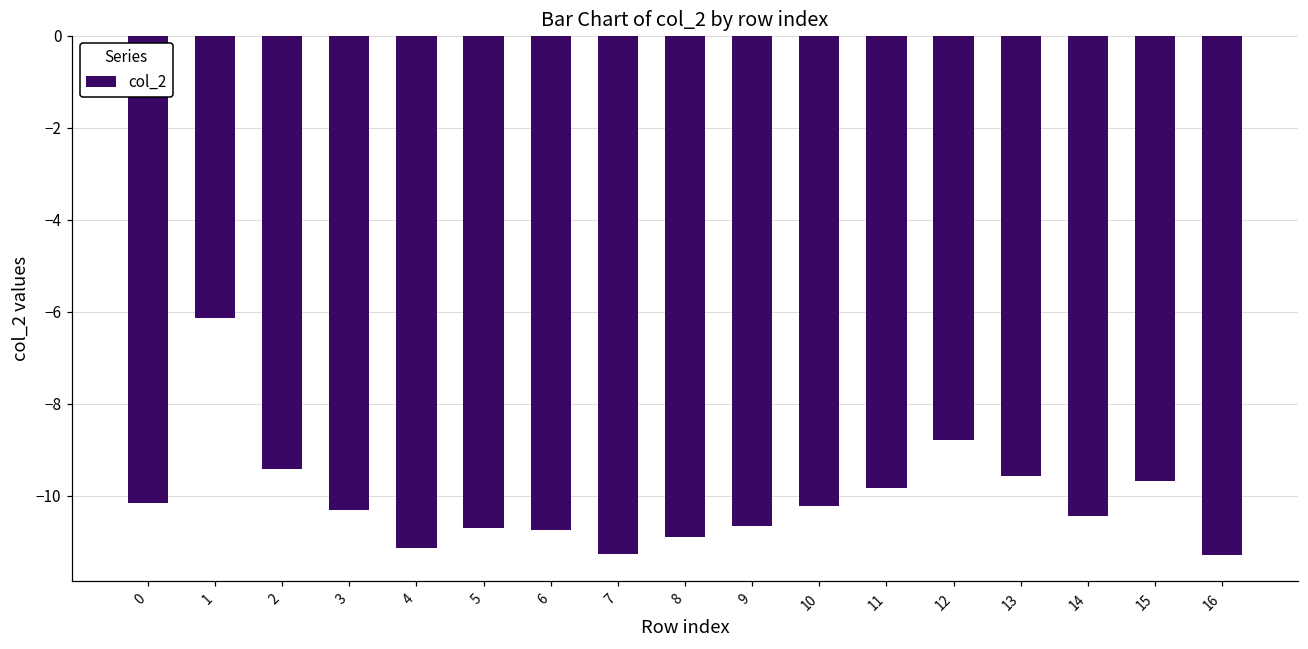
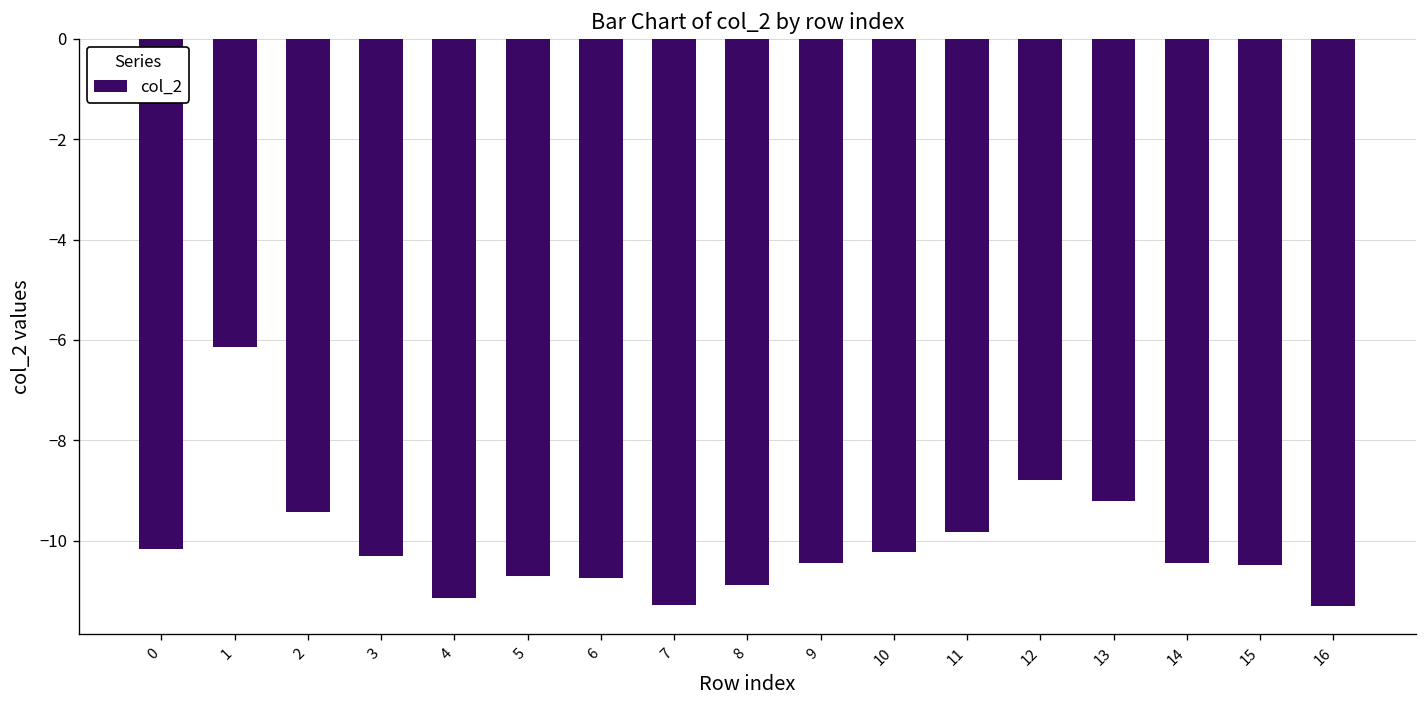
  {
    "0": -10.2,
    "1": -6.1,
    "2": -9.4,
    "3": -10.3,
    "4": -11.1,
    "5": -10.7,
    "6": -10.7,
    "7": -11.3,
    "8": -10.9,
-   "9": -10.7,
+   "9": -10.5,
    "10": -10.2,
    "11": -9.8,
    "12": -8.8,
-   "13": -9.6,
+   "13": -9.2,
    "14": -10.4,
-   "15": -9.7,
+   "15": -10.5,
    "16": -11.3
  }
